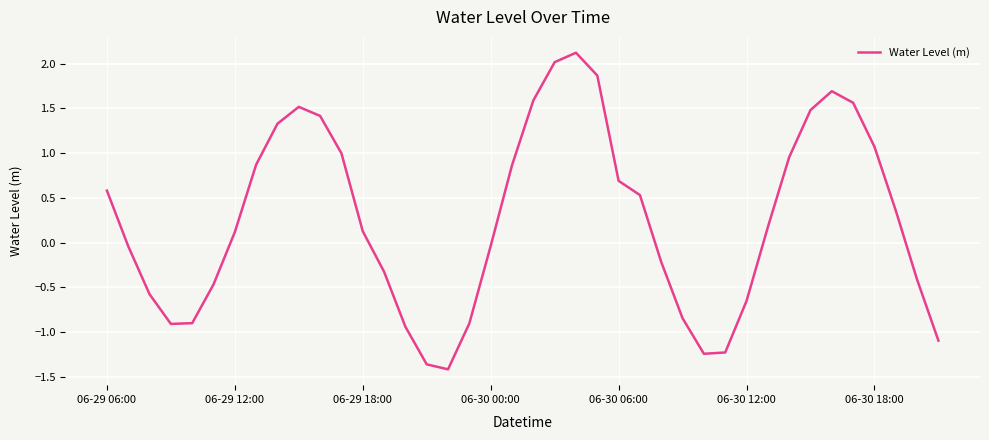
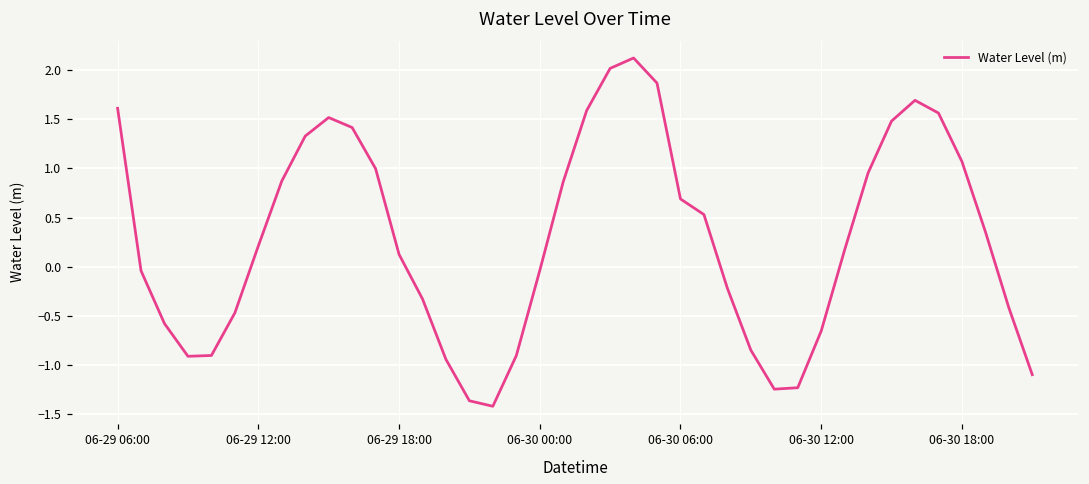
  {
-   "06-29 06:00": 0.6,
-   "06-29 12:00": 0.1,
+   "06-29 06:00": 1.6,
+   "06-29 12:00": 0.2,
    "06-29 18:00": 0.1,
    "06-30 00:00": 0.0,
    "06-30 06:00": 0.7,
    "06-30 12:00": -0.7,
    "06-30 18:00": 1.1
  }
